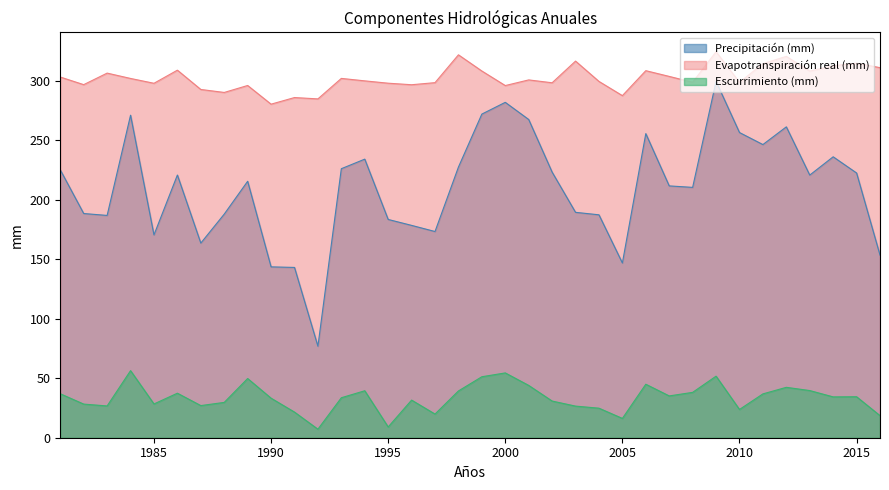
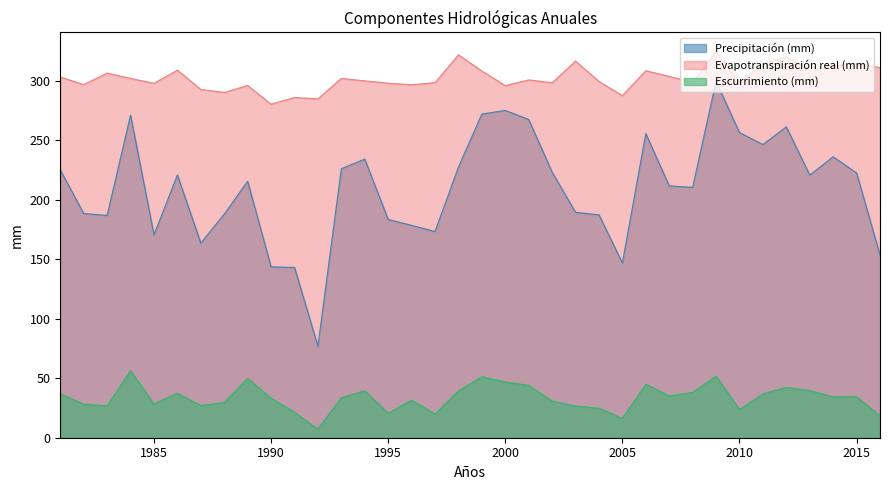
  {
    "Precipitación (mm)": {
      "1985": 170,
      "1990": 144,
      "1995": 183,
-     "2000": 282,
+     "2000": 275,
      "2005": 147,
      "2010": 256,
      "2015": 222
    },
    "Evapotranspiración real (mm)": {
      "1985": 298,
      "1990": 280,
      "1995": 298,
      "2000": 296,
      "2005": 287
    },
    "Escurrimiento (mm)": {
      "1985": 28,
      "1990": 33,
-     "1995": 9,
-     "2000": 54,
+     "1995": 21,
+     "2000": 47,
      "2005": 16,
      "2010": 24,
      "2015": 34
    }
  }
